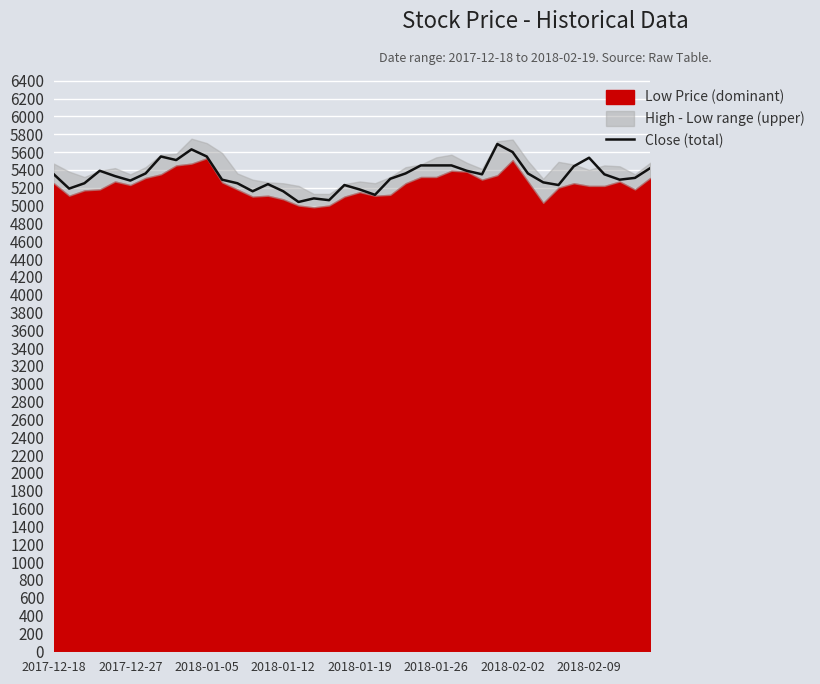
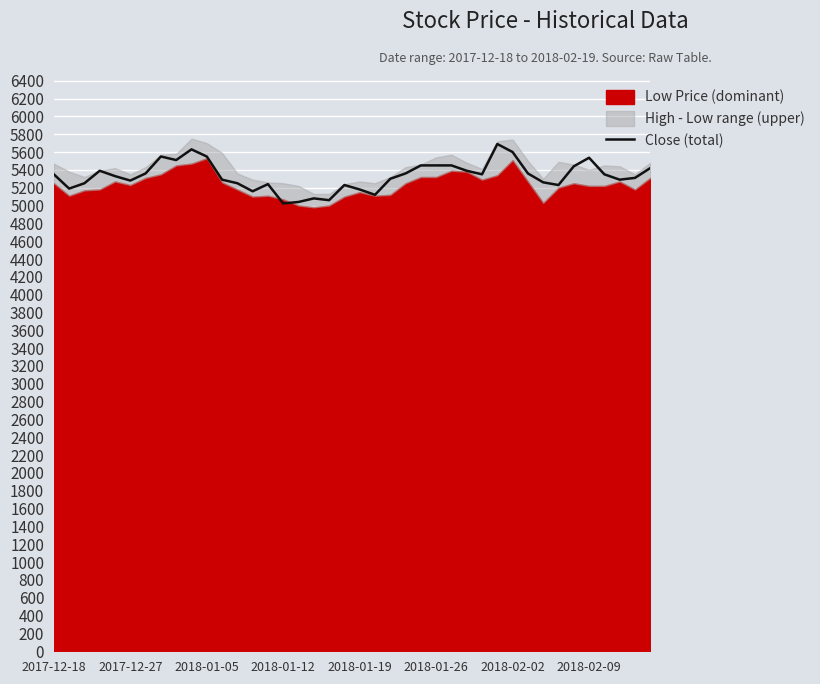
  {
    "Close (total)": {
      "2017-12-18": 5400,
      "2017-12-27": 5300,
-     "2018-01-12": 5200,
+     "2018-01-12": 5000,
      "2018-01-19": 5200,
      "2018-01-26": 5500,
      "2018-02-02": 5600,
      "2018-02-09": 5500
    },
    "Low Price (dominant)": {
      "2017-12-18": 5300,
      "2017-12-27": 5200,
      "2018-01-12": 5100,
      "2018-01-19": 5200,
      "2018-01-26": 5300,
      "2018-02-02": 5500,
      "2018-02-09": 5200
    }
  }
